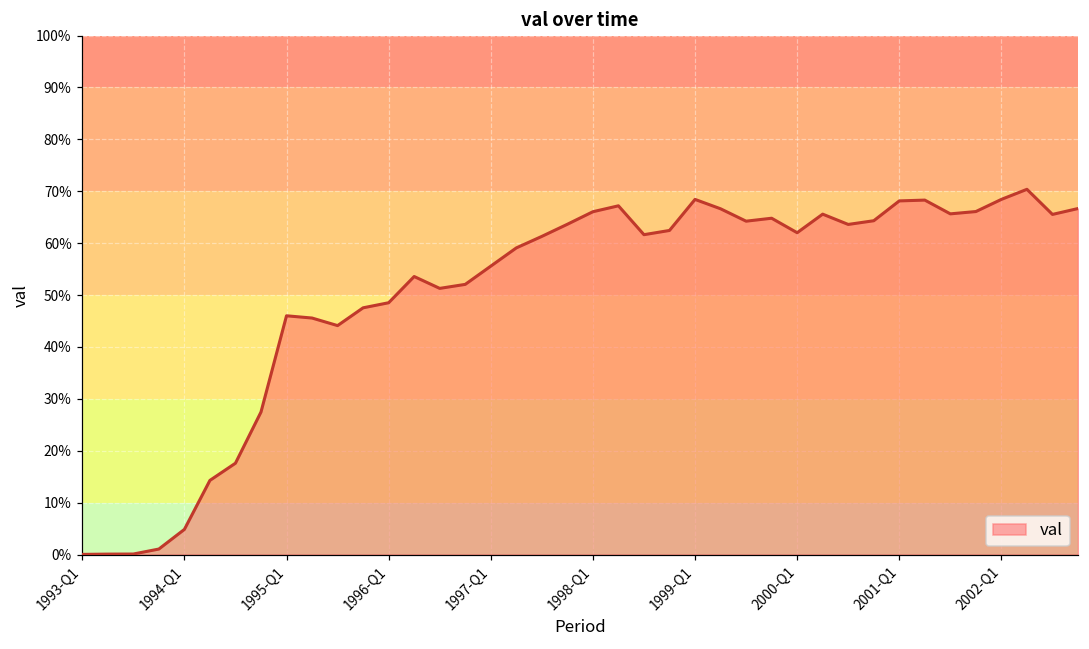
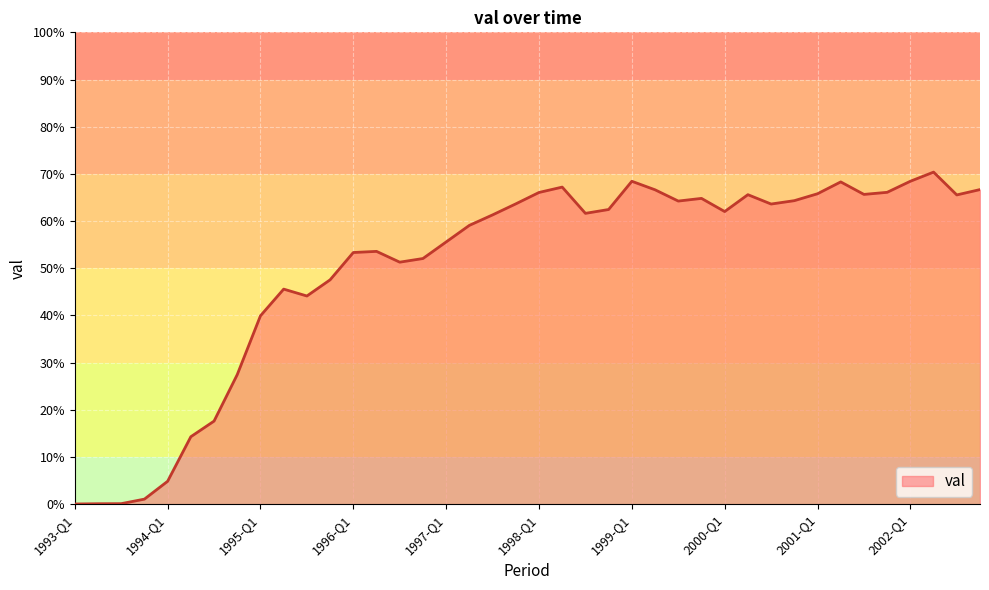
  {
    "1993-Q1": "0%",
    "1994-Q1": "5%",
-   "1995-Q1": "46%",
-   "1996-Q1": "49%",
+   "1995-Q1": "40%",
+   "1996-Q1": "53%",
    "1997-Q1": "56%",
    "1998-Q1": "66%",
    "1999-Q1": "68%",
    "2000-Q1": "62%",
-   "2001-Q1": "68%",
+   "2001-Q1": "66%",
    "2002-Q1": "68%"
  }
